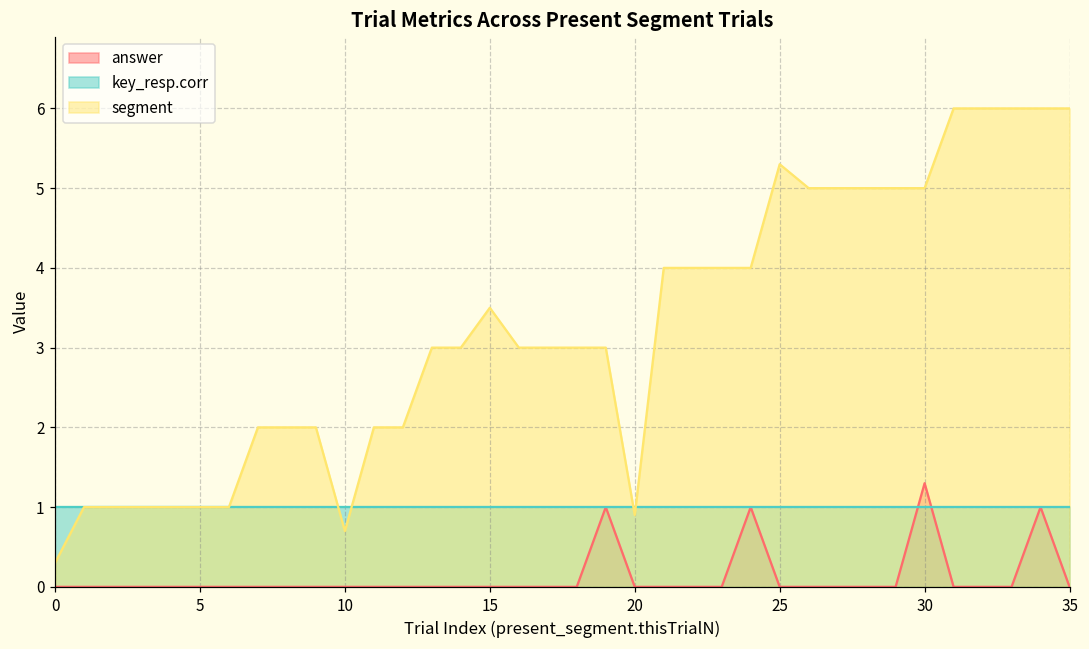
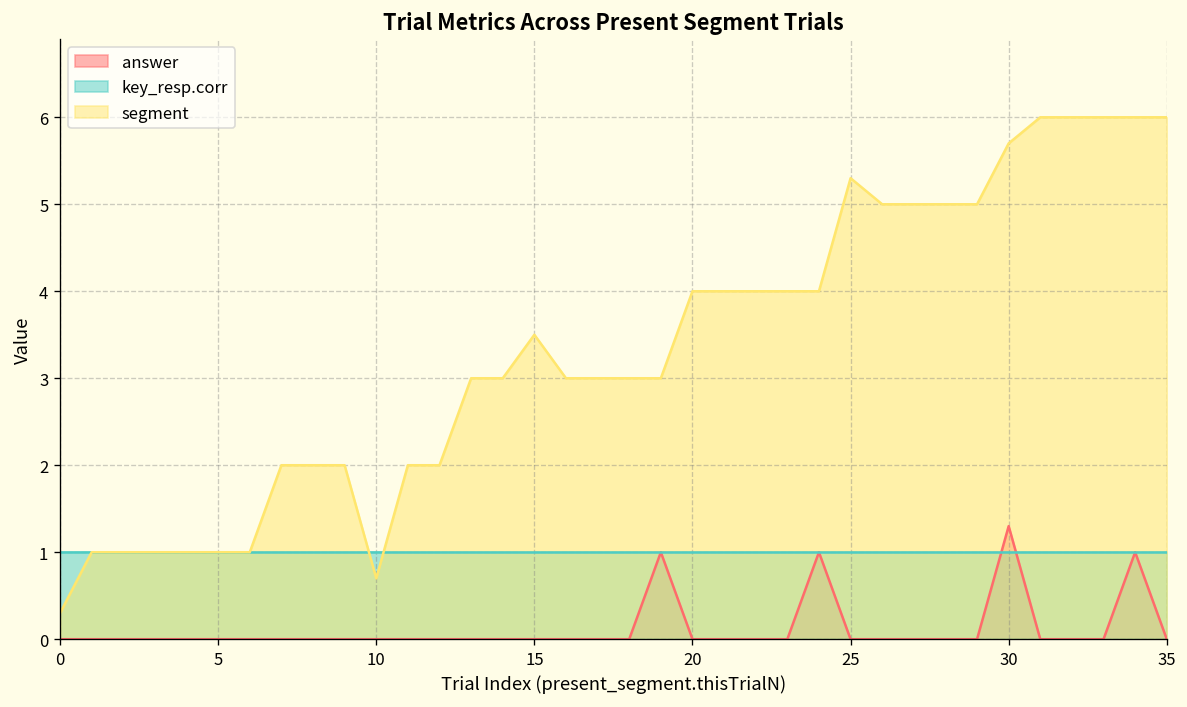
  {
    "answer": {
      "0": 0.0,
      "5": 0.0,
      "10": 0.0,
      "15": 0.0,
      "20": 0.0,
      "25": 0.0,
      "30": 1.3,
      "35": 0.0
    },
    "key_resp.corr": {
      "0": 1.0,
      "10": 1.0,
      "15": 1.0,
      "20": 1.0,
      "25": 1.0,
      "30": 1.0,
      "35": 1.0
    },
    "segment": {
      "0": 0.3,
      "10": 0.7,
      "15": 3.5,
-     "20": 0.9,
+     "20": 4.0,
      "25": 5.3,
-     "30": 5.0,
+     "30": 5.7,
      "35": 6.0
    }
  }
